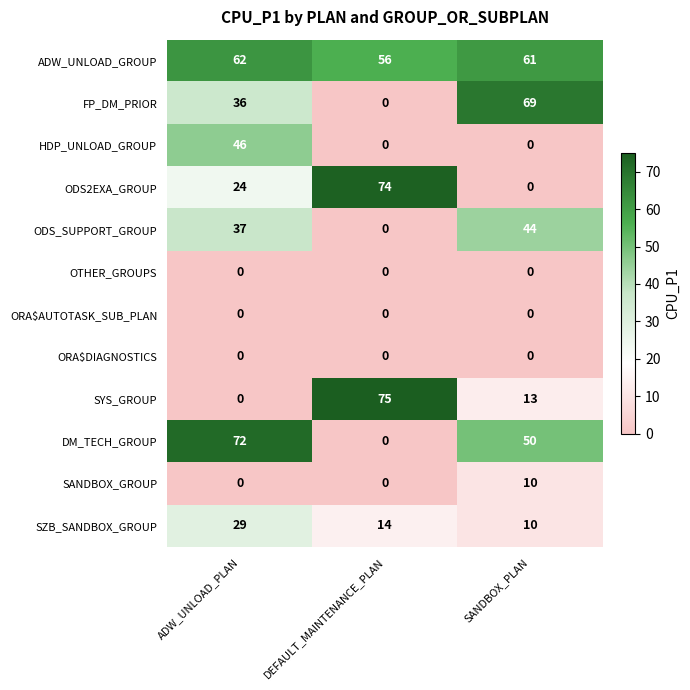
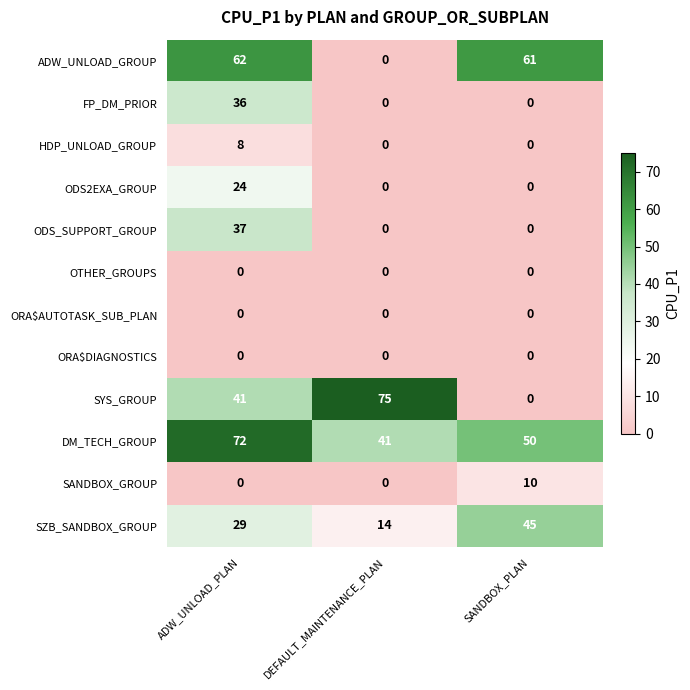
  {
    "ADW_UNLOAD_GROUP": {
      "ADW_UNLOAD_PLAN": 62,
-     "DEFAULT_MAINTENANCE_PLAN": 56,
+     "DEFAULT_MAINTENANCE_PLAN": 0,
      "SANDBOX_PLAN": 61
    },
    "FP_DM_PRIOR": {
      "ADW_UNLOAD_PLAN": 36,
      "DEFAULT_MAINTENANCE_PLAN": 0,
-     "SANDBOX_PLAN": 69
+     "SANDBOX_PLAN": 0
    },
    "HDP_UNLOAD_GROUP": {
-     "ADW_UNLOAD_PLAN": 46,
+     "ADW_UNLOAD_PLAN": 8,
      "DEFAULT_MAINTENANCE_PLAN": 0,
      "SANDBOX_PLAN": 0
    },
    "ODS2EXA_GROUP": {
      "ADW_UNLOAD_PLAN": 24,
-     "DEFAULT_MAINTENANCE_PLAN": 74,
+     "DEFAULT_MAINTENANCE_PLAN": 0,
      "SANDBOX_PLAN": 0
    },
    "ODS_SUPPORT_GROUP": {
      "ADW_UNLOAD_PLAN": 37,
      "DEFAULT_MAINTENANCE_PLAN": 0,
-     "SANDBOX_PLAN": 44
+     "SANDBOX_PLAN": 0
    },
    "OTHER_GROUPS": {
      "ADW_UNLOAD_PLAN": 0,
      "DEFAULT_MAINTENANCE_PLAN": 0,
      "SANDBOX_PLAN": 0
    },
    "ORA$AUTOTASK_SUB_PLAN": {
      "ADW_UNLOAD_PLAN": 0,
      "DEFAULT_MAINTENANCE_PLAN": 0,
      "SANDBOX_PLAN": 0
    },
    "ORA$DIAGNOSTICS": {
      "ADW_UNLOAD_PLAN": 0,
      "DEFAULT_MAINTENANCE_PLAN": 0,
      "SANDBOX_PLAN": 0
    },
    "SYS_GROUP": {
-     "ADW_UNLOAD_PLAN": 0,
+     "ADW_UNLOAD_PLAN": 41,
      "DEFAULT_MAINTENANCE_PLAN": 75,
-     "SANDBOX_PLAN": 13
+     "SANDBOX_PLAN": 0
    },
    "DM_TECH_GROUP": {
      "ADW_UNLOAD_PLAN": 72,
-     "DEFAULT_MAINTENANCE_PLAN": 0,
+     "DEFAULT_MAINTENANCE_PLAN": 41,
      "SANDBOX_PLAN": 50
    },
    "SANDBOX_GROUP": {
      "ADW_UNLOAD_PLAN": 0,
      "DEFAULT_MAINTENANCE_PLAN": 0,
      "SANDBOX_PLAN": 10
    },
    "SZB_SANDBOX_GROUP": {
      "ADW_UNLOAD_PLAN": 29,
      "DEFAULT_MAINTENANCE_PLAN": 14,
-     "SANDBOX_PLAN": 10
+     "SANDBOX_PLAN": 45
    }
  }
